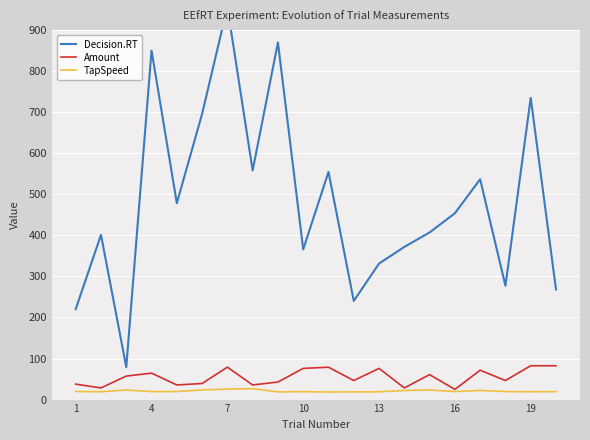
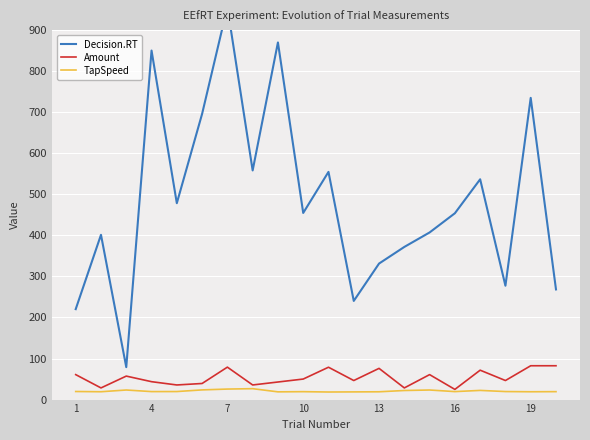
  {
    "Decision.RT": {
      "1": 220,
      "4": 850,
-     "10": 370,
+     "10": 450,
      "13": 330,
      "16": 450,
      "19": 730
    },
    "Amount": {
-     "1": 40,
-     "4": 60,
+     "1": 60,
+     "4": 40,
      "7": 80,
-     "10": 80,
+     "10": 50,
      "13": 80,
      "19": 80
    },
    "TapSpeed": {
      "1": 20,
      "4": 20,
      "7": 30,
      "10": 20,
      "13": 20,
      "19": 20
    }
  }
